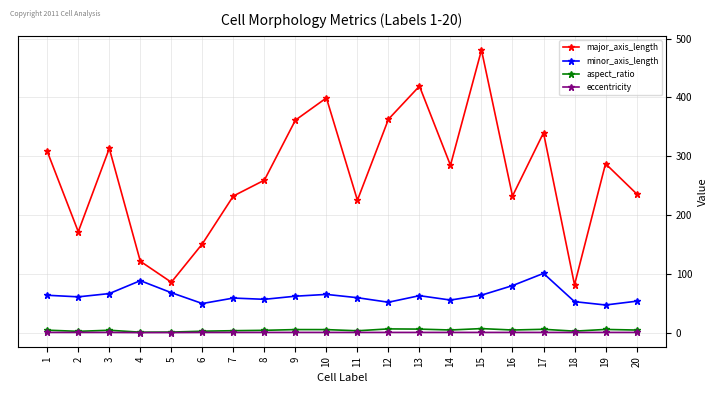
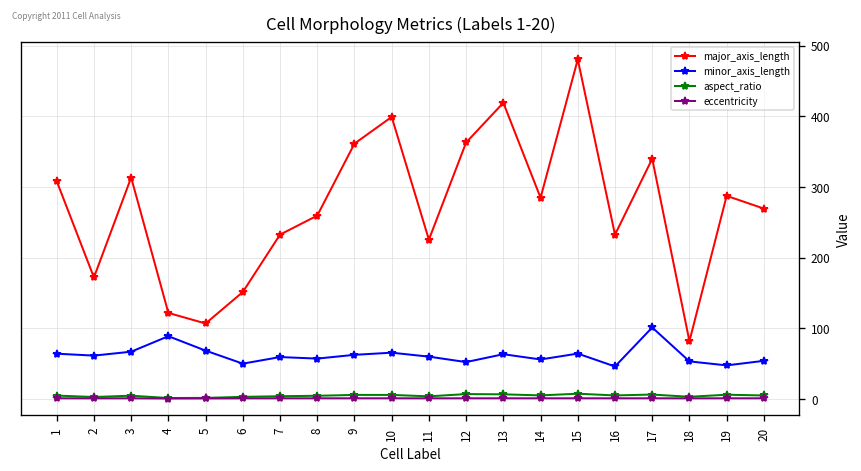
  {
    "major_axis_length": {
      "1": 310,
      "2": 170,
      "3": 310,
      "4": 120,
-     "5": 90,
+     "5": 110,
      "6": 150,
      "7": 230,
      "8": 260,
      "9": 360,
      "10": 400,
      "11": 230,
      "12": 360,
      "13": 420,
      "14": 280,
      "15": 480,
      "16": 230,
      "17": 340,
      "18": 80,
      "19": 290,
-     "20": 240
+     "20": 270
    },
    "minor_axis_length": {
      "1": 60,
      "2": 60,
      "3": 70,
      "4": 90,
      "5": 70,
      "6": 50,
      "7": 60,
      "8": 60,
      "9": 60,
      "10": 70,
      "11": 60,
      "12": 50,
      "13": 60,
      "14": 60,
      "15": 60,
-     "16": 80,
+     "16": 50,
      "17": 100,
      "18": 50,
      "19": 50,
      "20": 50
    },
    "aspect_ratio": {
      "9": 10,
      "10": 10,
      "12": 10,
      "13": 10,
      "15": 10,
      "17": 10,
      "19": 10
    },
    "eccentricity": {
      "9": 0,
      "10": 0,
      "12": 0,
      "13": 0,
      "15": 0,
      "17": 0,
      "19": 0
    }
  }
